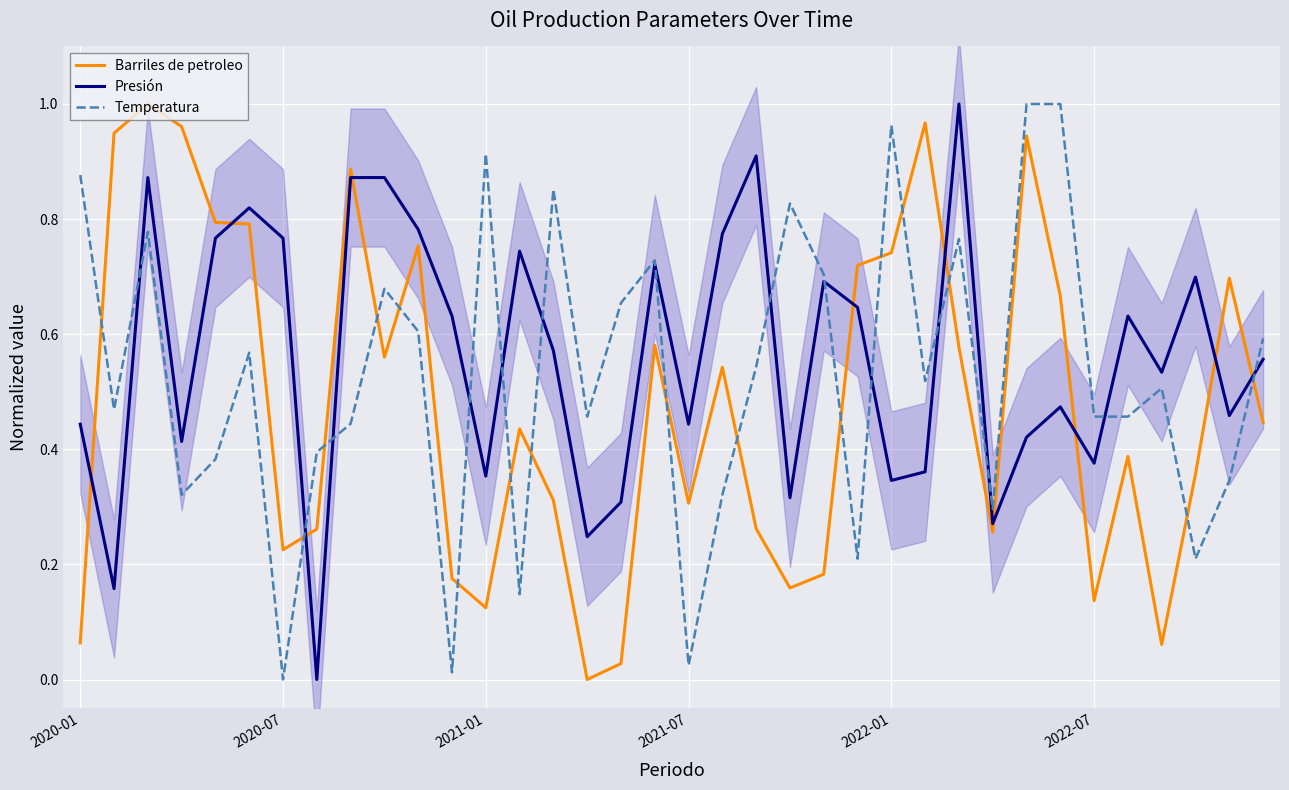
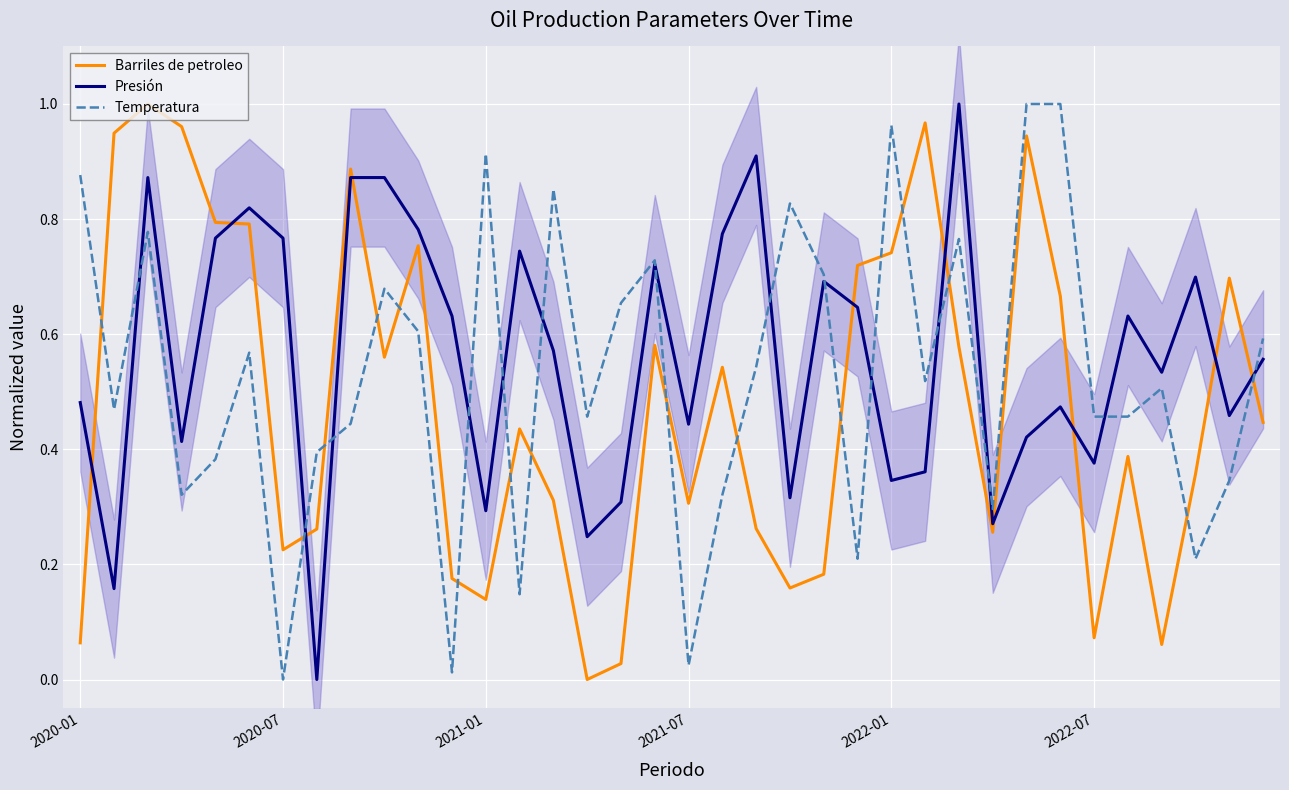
  {
    "Barriles de petroleo": {
      "2020-01": 0.06,
      "2020-07": 0.23,
-     "2021-01": 0.12,
+     "2021-01": 0.14,
      "2021-07": 0.31,
      "2022-01": 0.74,
-     "2022-07": 0.14
+     "2022-07": 0.07
    },
    "Presión": {
-     "2020-01": 0.44,
+     "2020-01": 0.48,
      "2020-07": 0.77,
-     "2021-01": 0.35,
+     "2021-01": 0.29,
      "2021-07": 0.44,
      "2022-01": 0.35,
      "2022-07": 0.38
    }
  }
